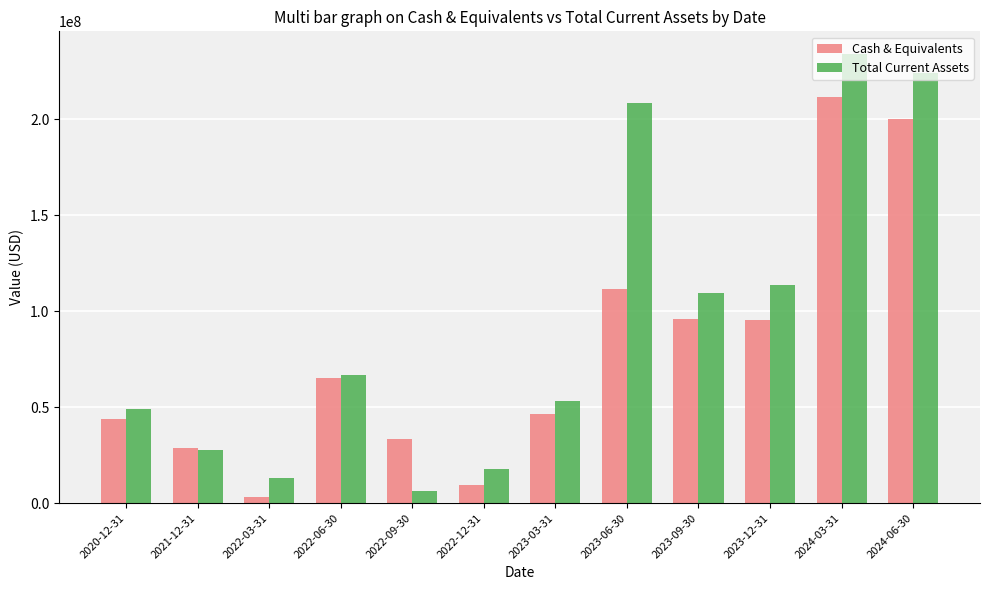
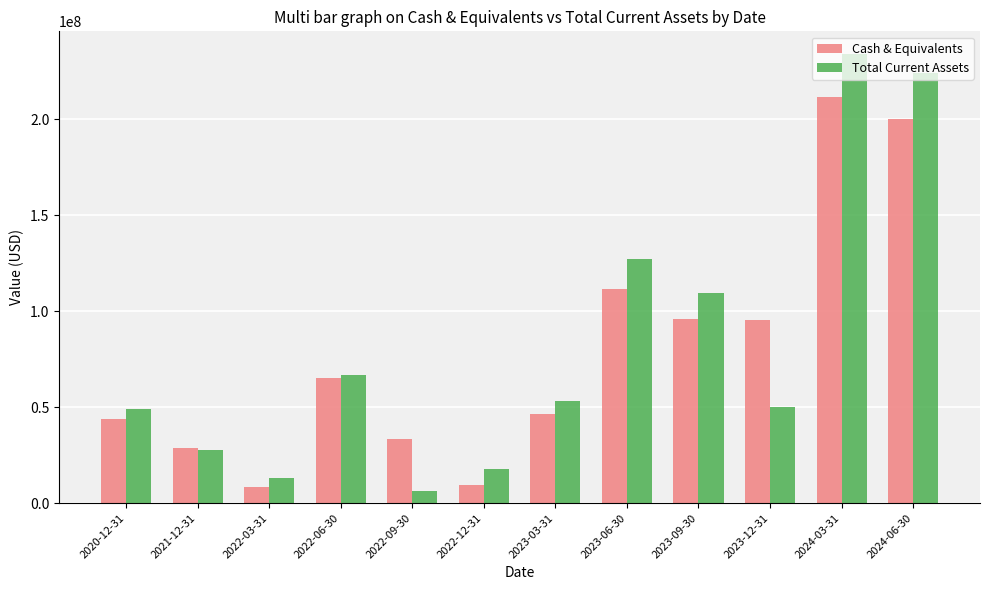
  {
    "Cash & Equivalents": {
      "2020-12-31": 44000000,
      "2021-12-31": 29000000,
-     "2022-03-31": 3000000,
+     "2022-03-31": 8000000,
      "2022-06-30": 65000000,
      "2022-09-30": 33000000,
      "2022-12-31": 9000000,
      "2023-03-31": 46000000,
      "2023-06-30": 111000000,
      "2023-09-30": 96000000,
      "2023-12-31": 95000000,
      "2024-03-31": 212000000,
      "2024-06-30": 200000000
    },
    "Total Current Assets": {
      "2020-12-31": 49000000,
      "2021-12-31": 27000000,
      "2022-03-31": 13000000,
      "2022-06-30": 67000000,
      "2022-09-30": 6000000,
      "2022-12-31": 18000000,
      "2023-03-31": 53000000,
-     "2023-06-30": 209000000,
+     "2023-06-30": 127000000,
      "2023-09-30": 109000000,
-     "2023-12-31": 114000000
+     "2023-12-31": 50000000
    }
  }
